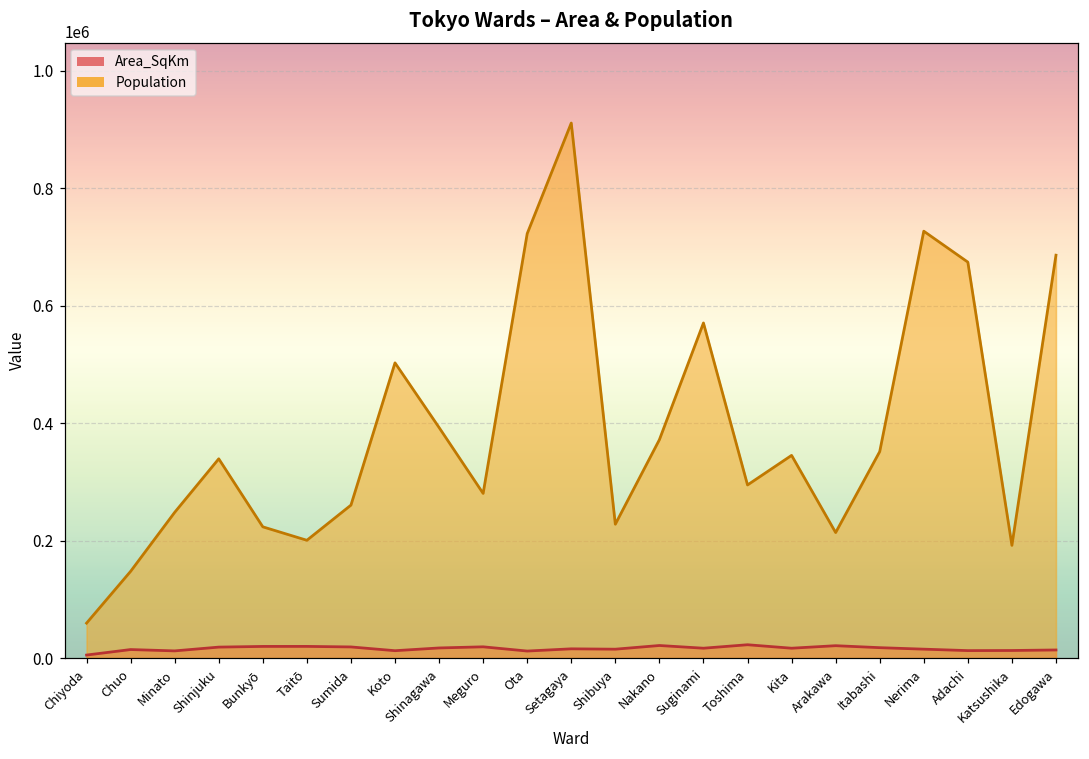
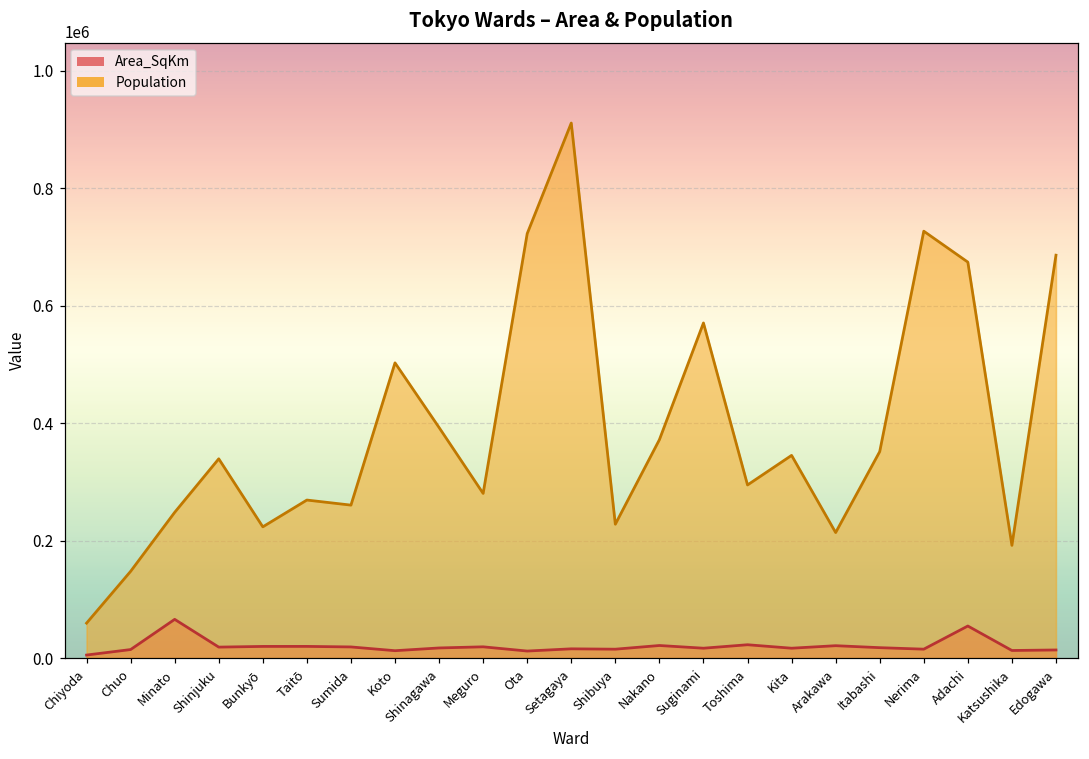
  {
    "Area_SqKm": {
      "Chiyoda": 10000,
      "Chuo": 10000,
-     "Minato": 10000,
+     "Minato": 70000,
      "Shinjuku": 20000,
      "Bunkyō": 20000,
      "Taitō": 20000,
      "Sumida": 20000,
      "Koto": 10000,
      "Shinagawa": 20000,
      "Meguro": 20000,
      "Ota": 10000,
      "Setagaya": 20000,
      "Shibuya": 20000,
      "Nakano": 20000,
      "Suginami": 20000,
      "Toshima": 20000,
      "Kita": 20000,
      "Arakawa": 20000,
      "Itabashi": 20000,
      "Nerima": 20000,
-     "Adachi": 10000,
+     "Adachi": 50000,
      "Katsushika": 10000,
      "Edogawa": 10000
    },
    "Population": {
      "Chiyoda": 60000,
      "Chuo": 150000,
      "Minato": 250000,
      "Shinjuku": 340000,
      "Bunkyō": 220000,
-     "Taitō": 200000,
+     "Taitō": 270000,
      "Sumida": 260000,
      "Koto": 500000,
      "Shinagawa": 390000,
      "Meguro": 280000,
      "Ota": 720000,
      "Setagaya": 910000,
      "Shibuya": 230000,
      "Nakano": 370000,
      "Suginami": 570000,
      "Toshima": 290000,
      "Kita": 350000,
      "Arakawa": 210000,
      "Itabashi": 350000,
      "Nerima": 730000,
      "Adachi": 670000,
      "Katsushika": 190000,
      "Edogawa": 690000
    }
  }
